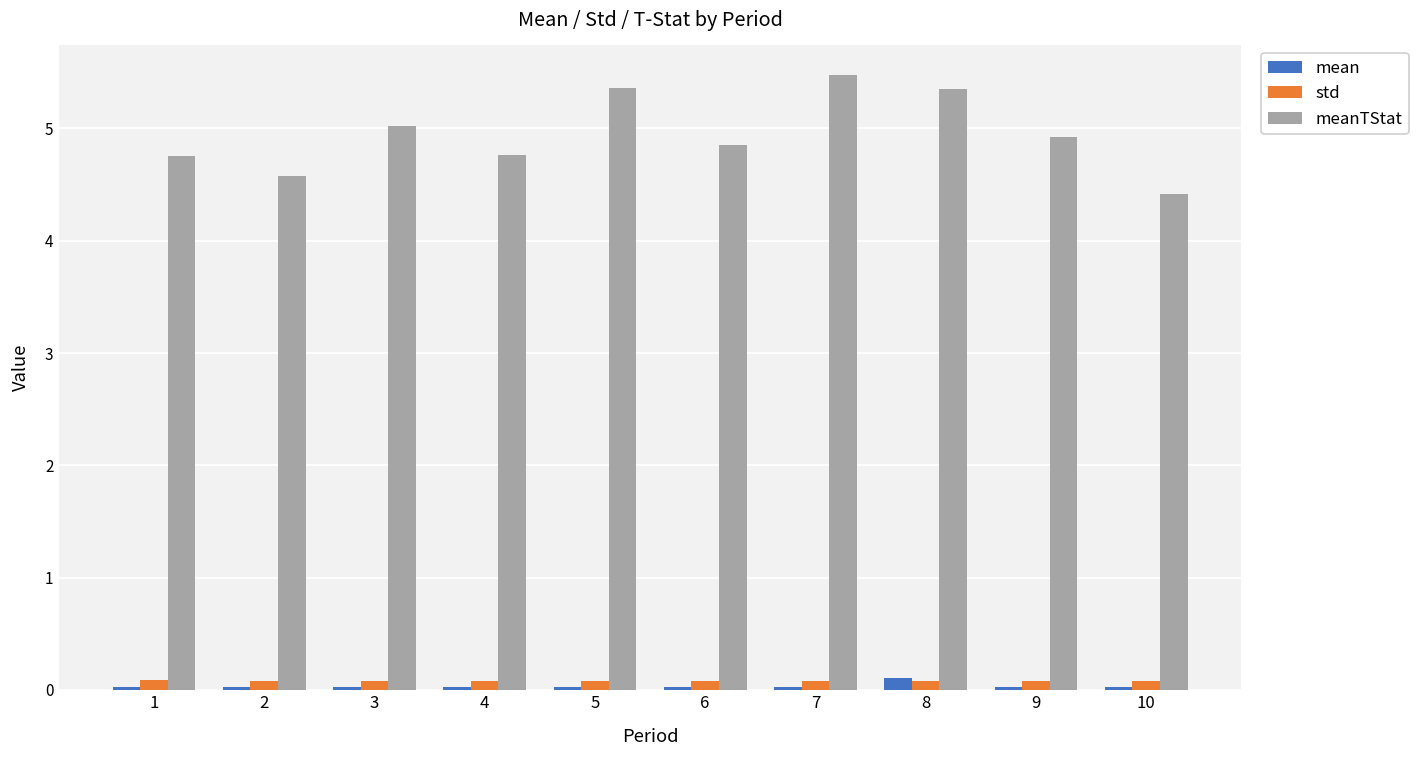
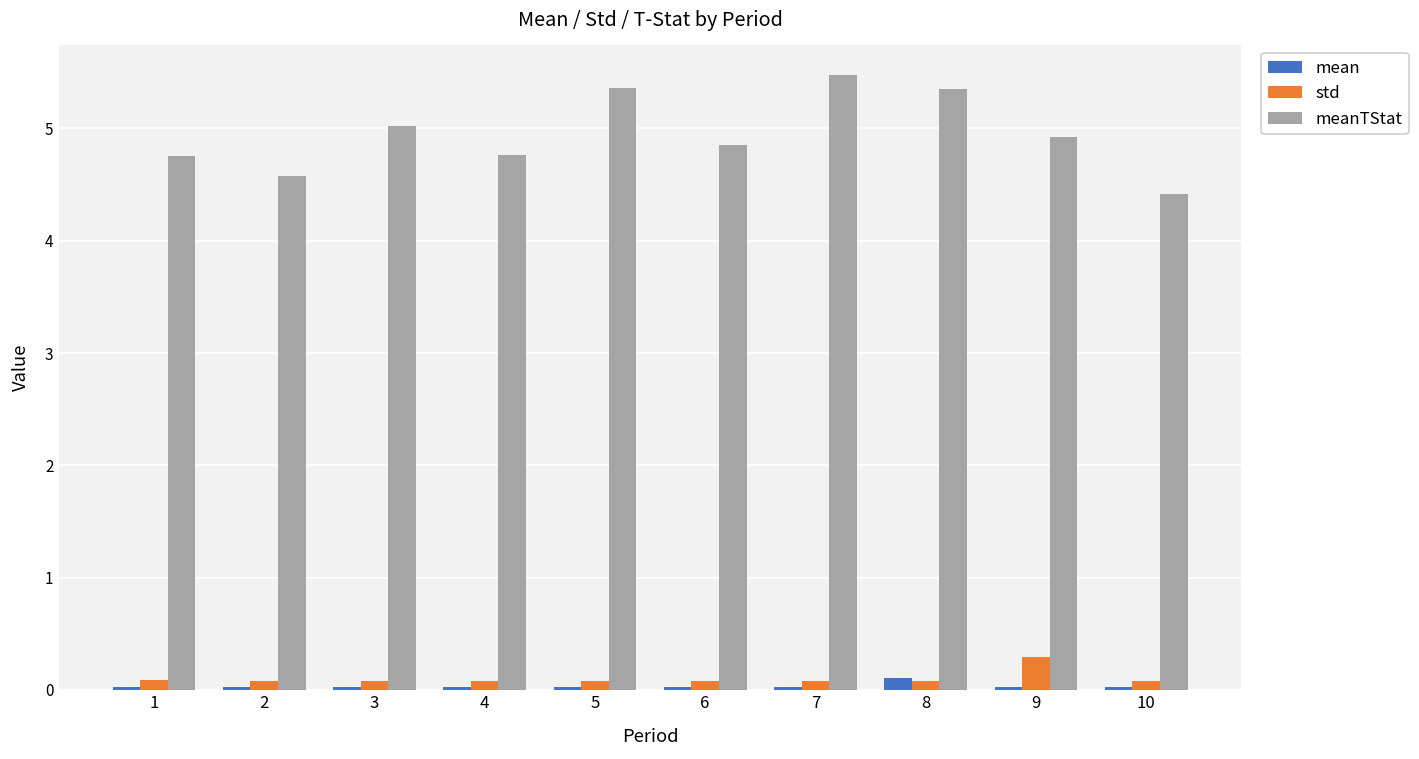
  {
    "mean": {
      "1": 0.03,
      "2": 0.03,
      "3": 0.03,
      "4": 0.03,
      "5": 0.03,
      "6": 0.03,
      "7": 0.03,
      "8": 0.11,
      "9": 0.03,
      "10": 0.03
    },
    "std": {
      "1": 0.09,
      "2": 0.08,
      "3": 0.08,
      "4": 0.08,
      "5": 0.08,
      "6": 0.08,
      "7": 0.08,
      "8": 0.08,
-     "9": 0.08,
+     "9": 0.30,
      "10": 0.08
    },
    "meanTStat": {
      "1": 4.75,
      "2": 4.58,
      "3": 5.02,
      "4": 4.76,
      "5": 5.36,
      "6": 4.85,
      "7": 5.47,
      "8": 5.35,
      "9": 4.92,
      "10": 4.42
    }
  }
